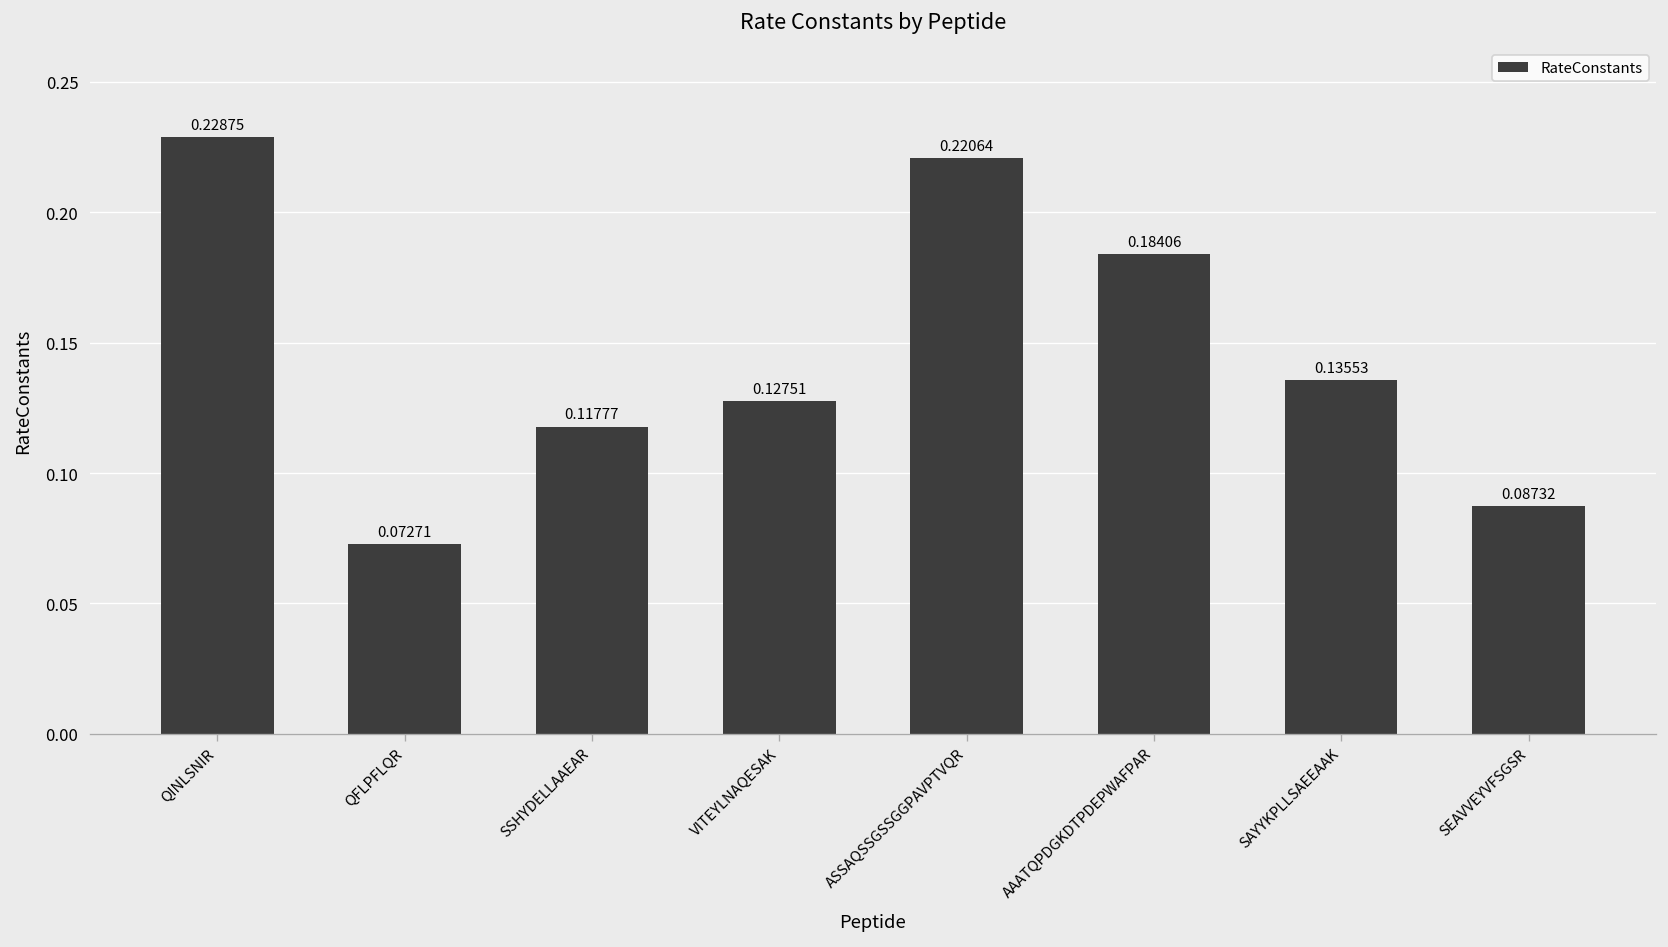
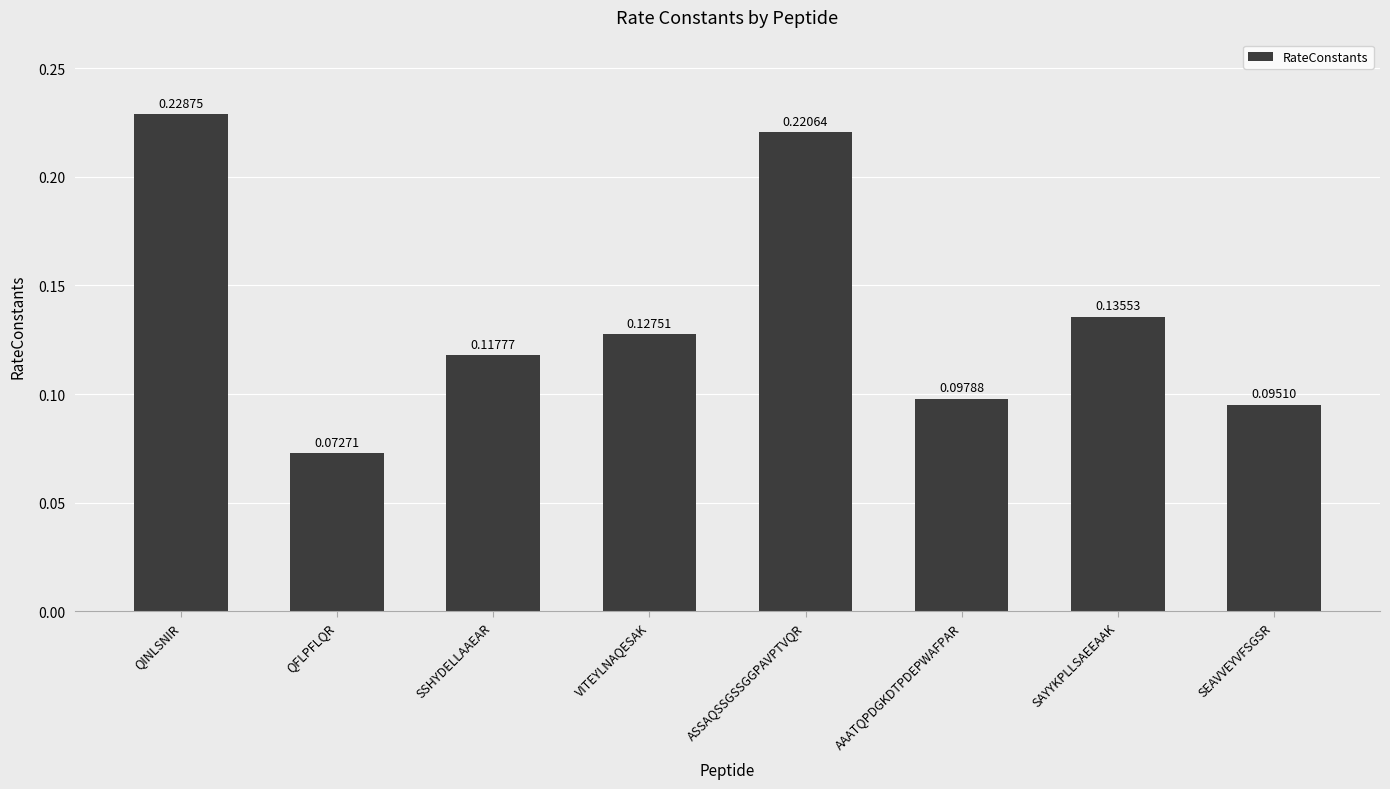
  {
    "QINLSNIR": 0.22875,
    "QFLPFLQR": 0.07271,
    "SSHYDELLAAEAR": 0.11777,
    "VITEYLNAQESAK": 0.12751,
    "ASSAQSSGSSGGPAVPTVQR": 0.22064,
-   "AAATQPDGKDTPDEPWAFPAR": 0.18406,
+   "AAATQPDGKDTPDEPWAFPAR": 0.09788,
    "SAYYKPLLSAEEAAK": 0.13553,
-   "SEAVVEYVFSGSR": 0.08732
+   "SEAVVEYVFSGSR": 0.09510
  }
